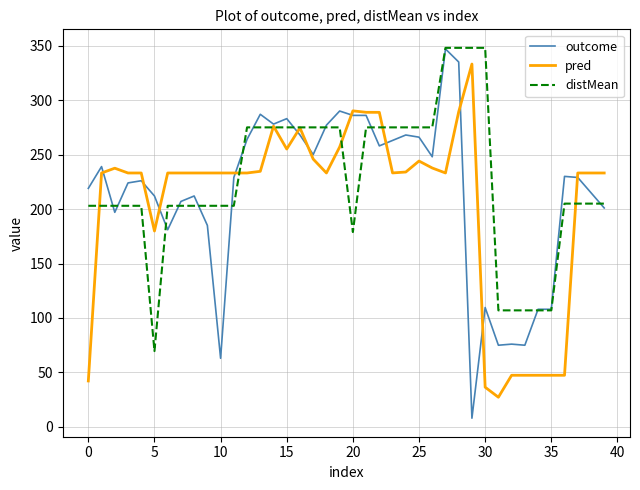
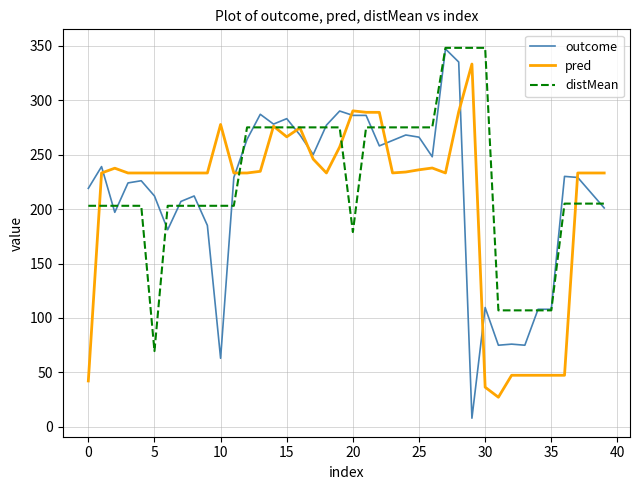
  {
    "outcome": {
      "0": 219,
      "5": 212,
      "10": 63,
      "15": 283,
      "20": 286,
      "25": 266,
      "30": 110
    },
    "pred": {
      "0": 42,
-     "5": 180,
-     "10": 233,
-     "15": 255,
+     "5": 233,
+     "10": 278,
+     "15": 266,
      "20": 290,
-     "25": 244,
+     "25": 236,
      "30": 36,
      "35": 47
    },
    "distMean": {
      "0": 203,
      "5": 70,
      "10": 203,
      "15": 275,
      "20": 179,
      "25": 275,
      "30": 348
    }
  }
